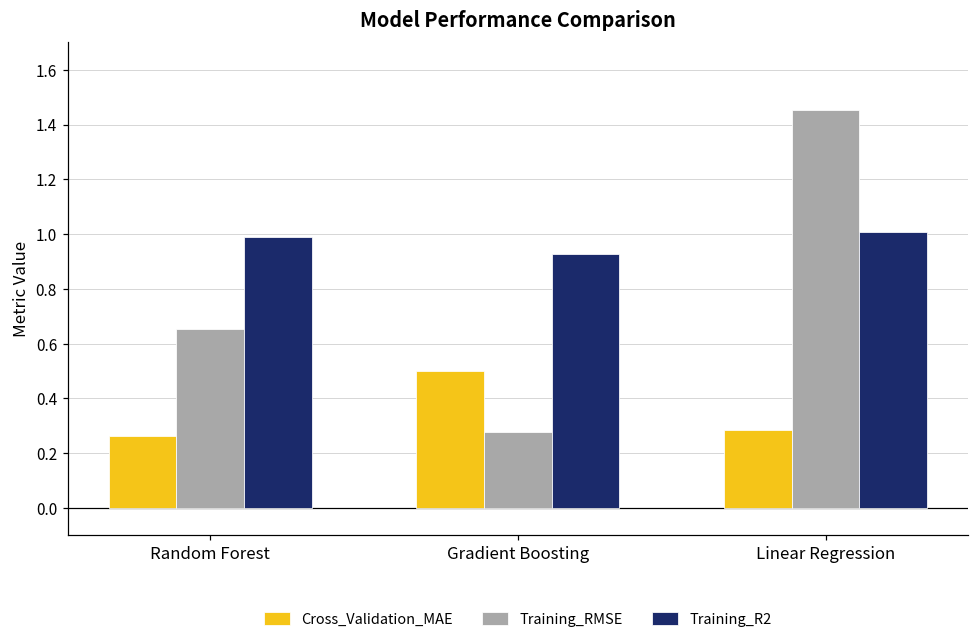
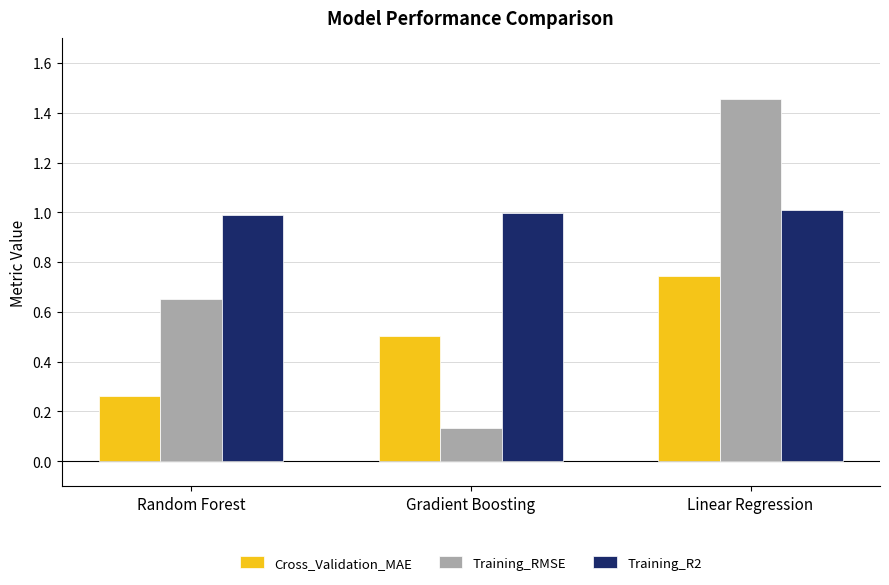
  {
    "Cross_Validation_MAE": {
      "Random Forest": 0.26,
      "Gradient Boosting": 0.50,
-     "Linear Regression": 0.28
+     "Linear Regression": 0.74
    },
    "Training_RMSE": {
      "Random Forest": 0.65,
-     "Gradient Boosting": 0.28,
+     "Gradient Boosting": 0.13,
      "Linear Regression": 1.45
    },
    "Training_R2": {
      "Random Forest": 0.99,
-     "Gradient Boosting": 0.93,
+     "Gradient Boosting": 1.00,
      "Linear Regression": 1.01
    }
  }
